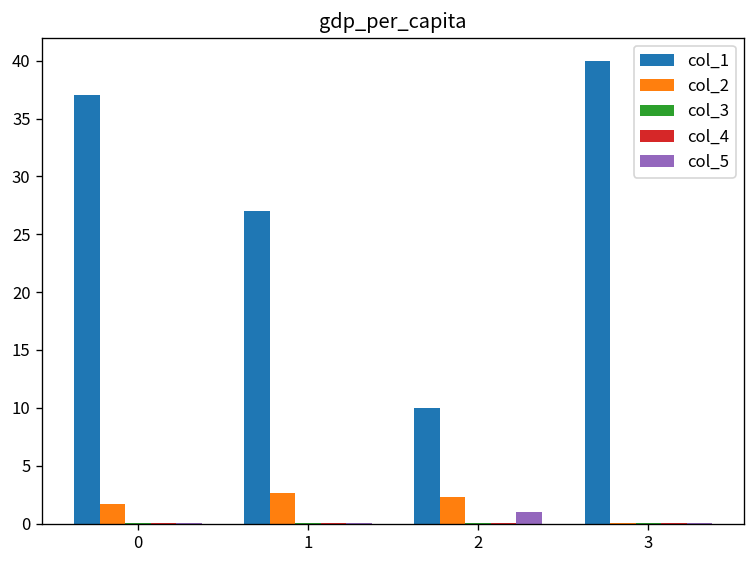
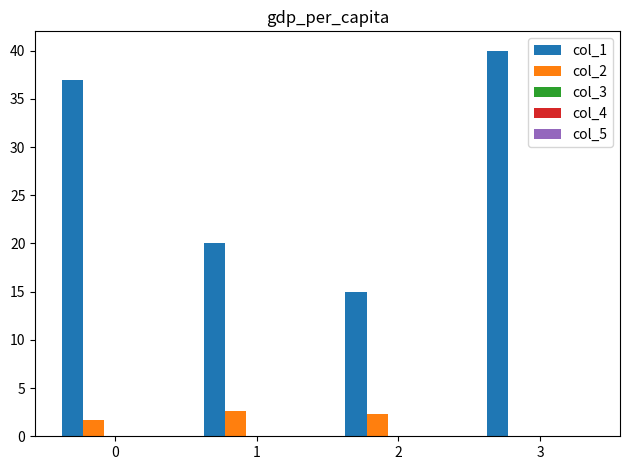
  {
    "col_1": {
      "0": 37,
-     "1": 27,
-     "2": 10,
+     "1": 20,
+     "2": 15,
      "3": 40
    },
    "col_2": {
      "0": 2,
      "1": 3,
      "2": 2
    },
    "col_5": {
-     "2": 1
+     "2": 0
    }
  }
